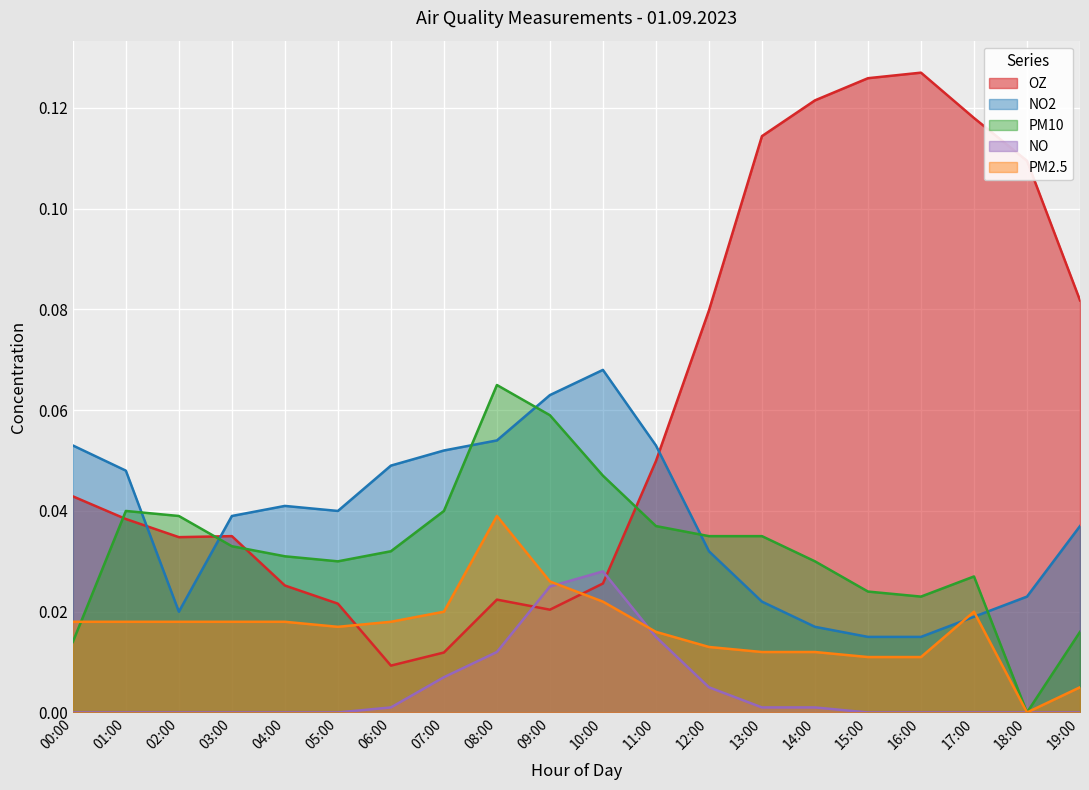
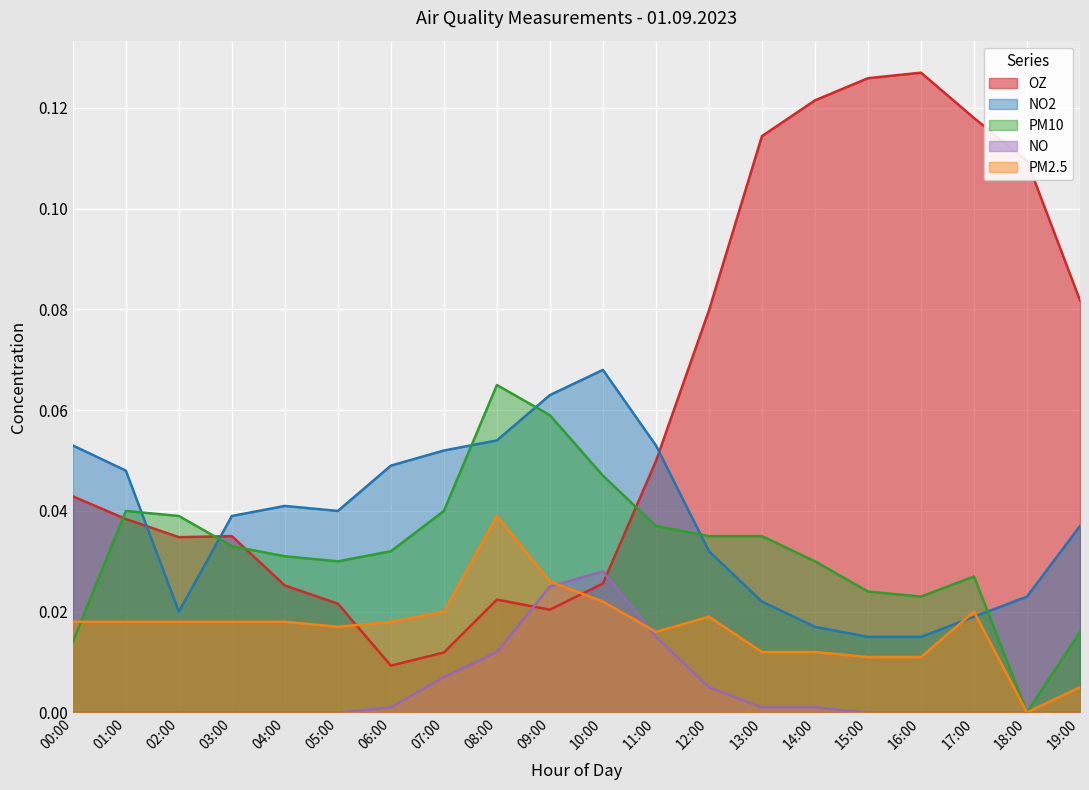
  {
    "OZ": {
      "00:00": 0.043,
      "01:00": 0.038,
      "02:00": 0.035,
      "03:00": 0.035,
      "04:00": 0.025,
      "05:00": 0.022,
      "06:00": 0.009,
      "07:00": 0.012,
      "08:00": 0.022,
      "09:00": 0.020,
      "10:00": 0.026,
      "11:00": 0.050,
      "12:00": 0.080,
      "13:00": 0.114,
      "14:00": 0.122,
      "15:00": 0.126,
      "16:00": 0.127,
      "17:00": 0.118,
      "19:00": 0.082
    },
    "NO2": {
      "00:00": 0.053,
      "01:00": 0.048,
      "02:00": 0.020,
      "03:00": 0.039,
      "04:00": 0.041,
      "05:00": 0.040,
      "06:00": 0.049,
      "07:00": 0.052,
      "08:00": 0.054,
      "09:00": 0.063,
      "10:00": 0.068,
      "11:00": 0.053,
      "12:00": 0.032,
      "13:00": 0.022,
      "14:00": 0.017,
      "15:00": 0.015,
      "16:00": 0.015,
      "17:00": 0.019,
      "18:00": 0.023,
      "19:00": 0.037
    },
    "PM10": {
      "00:00": 0.014,
      "01:00": 0.040,
      "02:00": 0.039,
      "03:00": 0.033,
      "04:00": 0.031,
      "05:00": 0.030,
      "06:00": 0.032,
      "07:00": 0.040,
      "08:00": 0.065,
      "09:00": 0.059,
      "10:00": 0.047,
      "11:00": 0.037,
      "12:00": 0.035,
      "13:00": 0.035,
      "14:00": 0.030,
      "15:00": 0.024,
      "16:00": 0.023,
      "17:00": 0.027,
      "19:00": 0.016
    },
    "NO": {
      "00:00": 0.000,
      "01:00": 0.000,
      "02:00": 0.000,
      "03:00": 0.000,
      "04:00": 0.000,
      "05:00": 0.000,
      "06:00": 0.001,
      "07:00": 0.007,
      "08:00": 0.012,
      "09:00": 0.025,
      "10:00": 0.028,
      "11:00": 0.015,
      "12:00": 0.005,
      "13:00": 0.001,
      "14:00": 0.001,
      "15:00": 0.000,
      "16:00": 0.000,
      "17:00": 0.000,
      "19:00": 0.000
    },
    "PM2.5": {
      "00:00": 0.018,
      "01:00": 0.018,
      "02:00": 0.018,
      "03:00": 0.018,
      "04:00": 0.018,
      "05:00": 0.017,
      "06:00": 0.018,
      "07:00": 0.020,
      "08:00": 0.039,
      "09:00": 0.026,
      "10:00": 0.022,
      "11:00": 0.016,
-     "12:00": 0.013,
+     "12:00": 0.019,
      "13:00": 0.012,
      "14:00": 0.012,
      "15:00": 0.011,
      "16:00": 0.011,
      "17:00": 0.020,
      "19:00": 0.005
    }
  }
